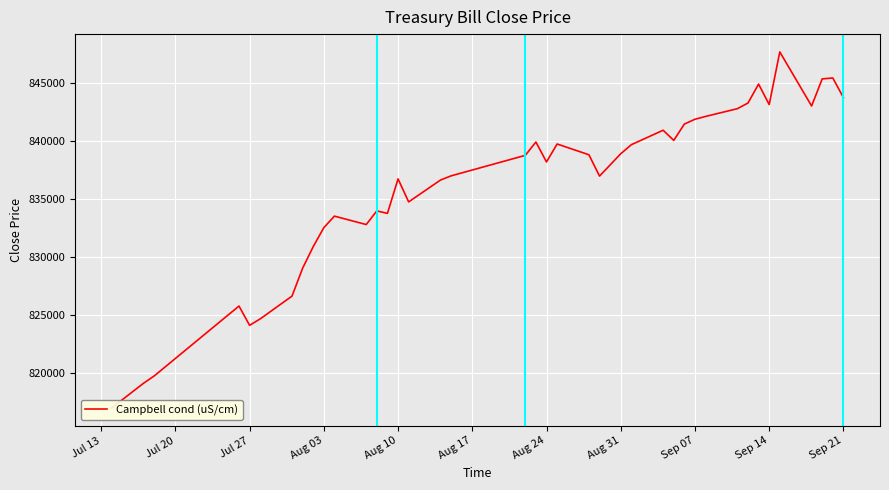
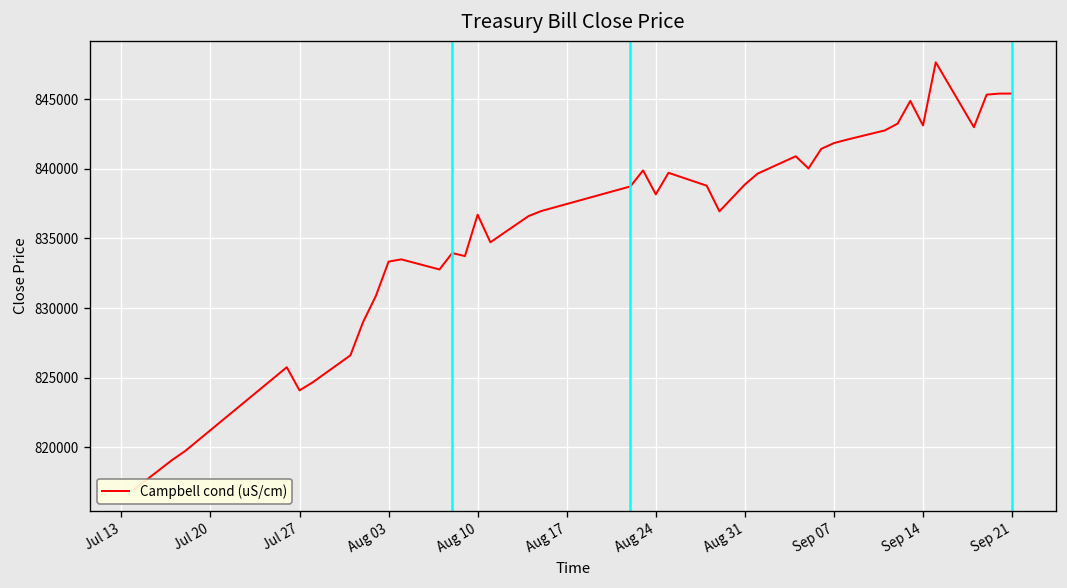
  {
    "Jul 27": 824100,
-   "Aug 03": 832500,
+   "Aug 03": 833300,
    "Aug 10": 836700,
    "Aug 24": 838200,
    "Aug 31": 838900,
    "Sep 07": 841900,
    "Sep 14": 843100,
-   "Sep 21": 843700
+   "Sep 21": 845400
  }
